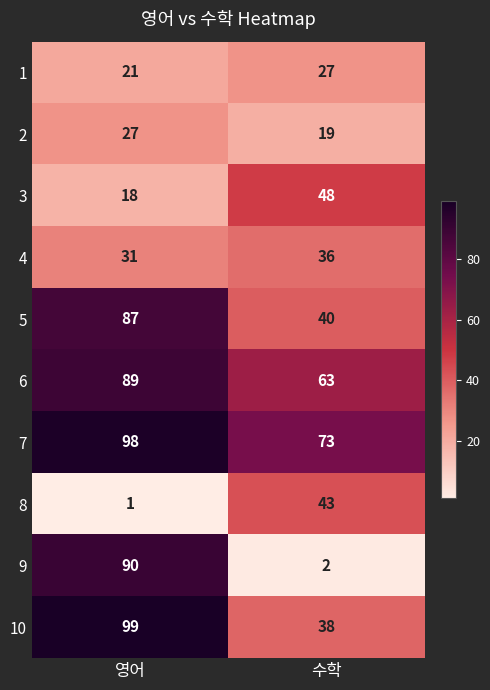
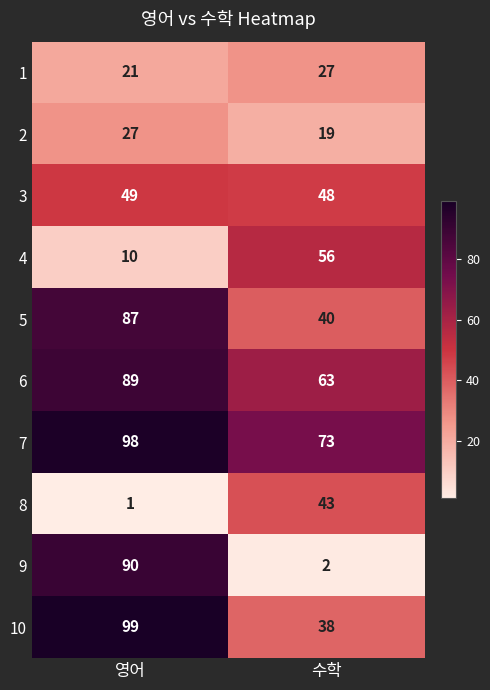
  {
    "1": {
      "영어": 21,
      "수학": 27
    },
    "2": {
      "영어": 27,
      "수학": 19
    },
    "3": {
-     "영어": 18,
+     "영어": 49,
      "수학": 48
    },
    "4": {
-     "영어": 31,
-     "수학": 36
+     "영어": 10,
+     "수학": 56
    },
    "5": {
      "영어": 87,
      "수학": 40
    },
    "6": {
      "영어": 89,
      "수학": 63
    },
    "7": {
      "영어": 98,
      "수학": 73
    },
    "8": {
      "영어": 1,
      "수학": 43
    },
    "9": {
      "영어": 90,
      "수학": 2
    },
    "10": {
      "영어": 99,
      "수학": 38
    }
  }
